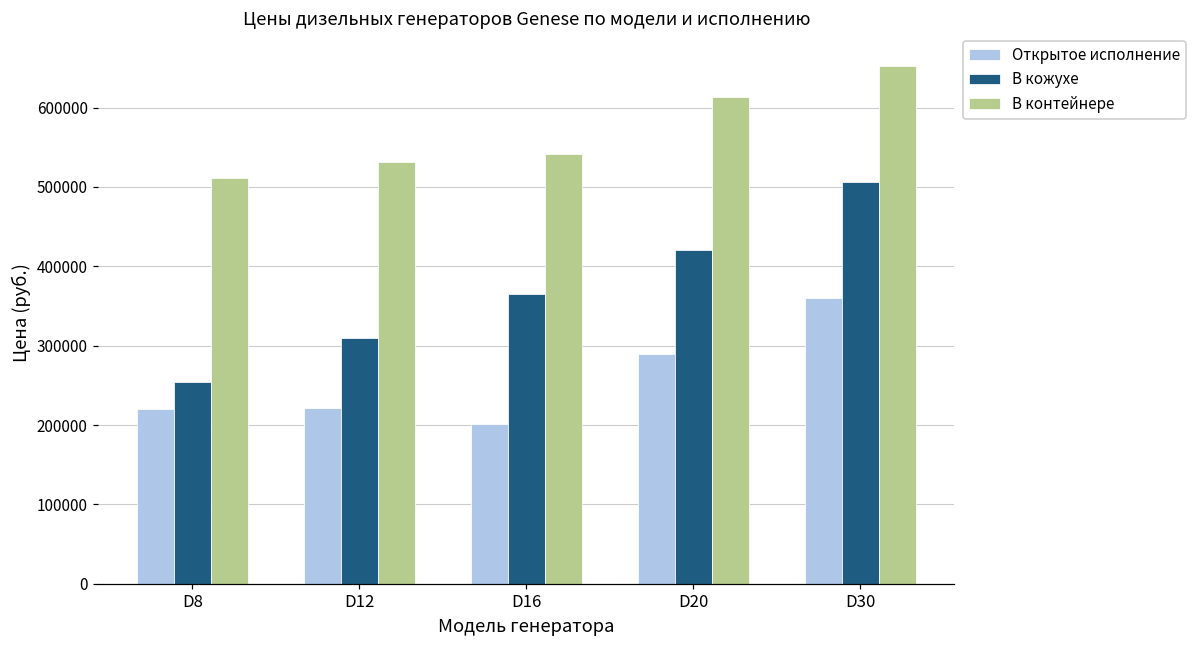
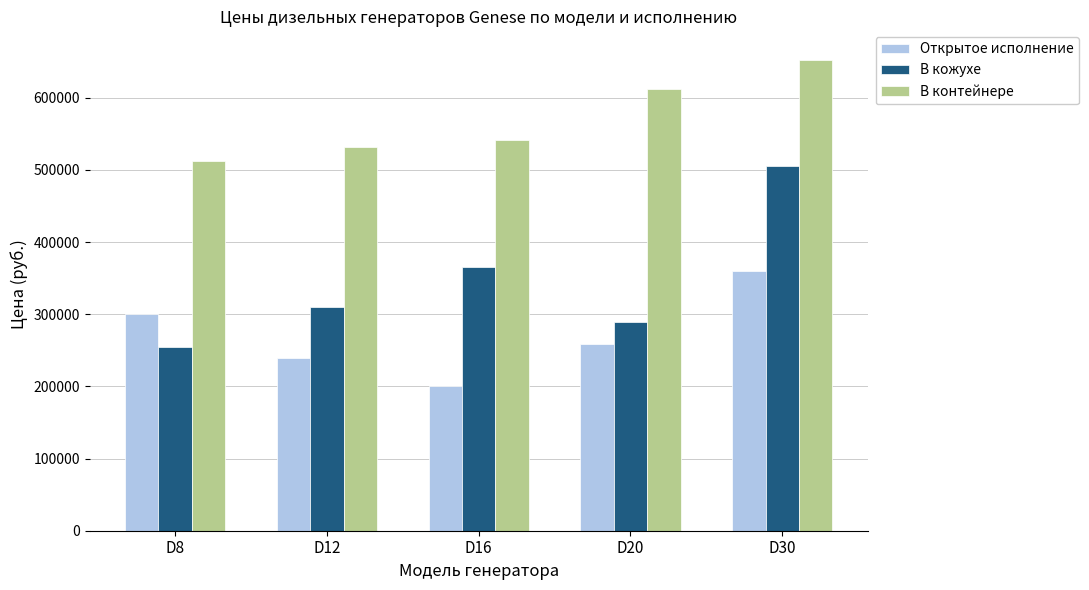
  {
    "Открытое исполнение": {
-     "D8": 220000,
-     "D12": 220000,
+     "D8": 300000,
+     "D12": 240000,
      "D16": 200000,
-     "D20": 290000,
+     "D20": 260000,
      "D30": 360000
    },
    "В кожухе": {
      "D8": 250000,
      "D12": 310000,
      "D16": 370000,
-     "D20": 420000,
+     "D20": 290000,
      "D30": 510000
    },
    "В контейнере": {
      "D8": 510000,
      "D12": 530000,
      "D16": 540000,
      "D20": 610000,
      "D30": 650000
    }
  }
